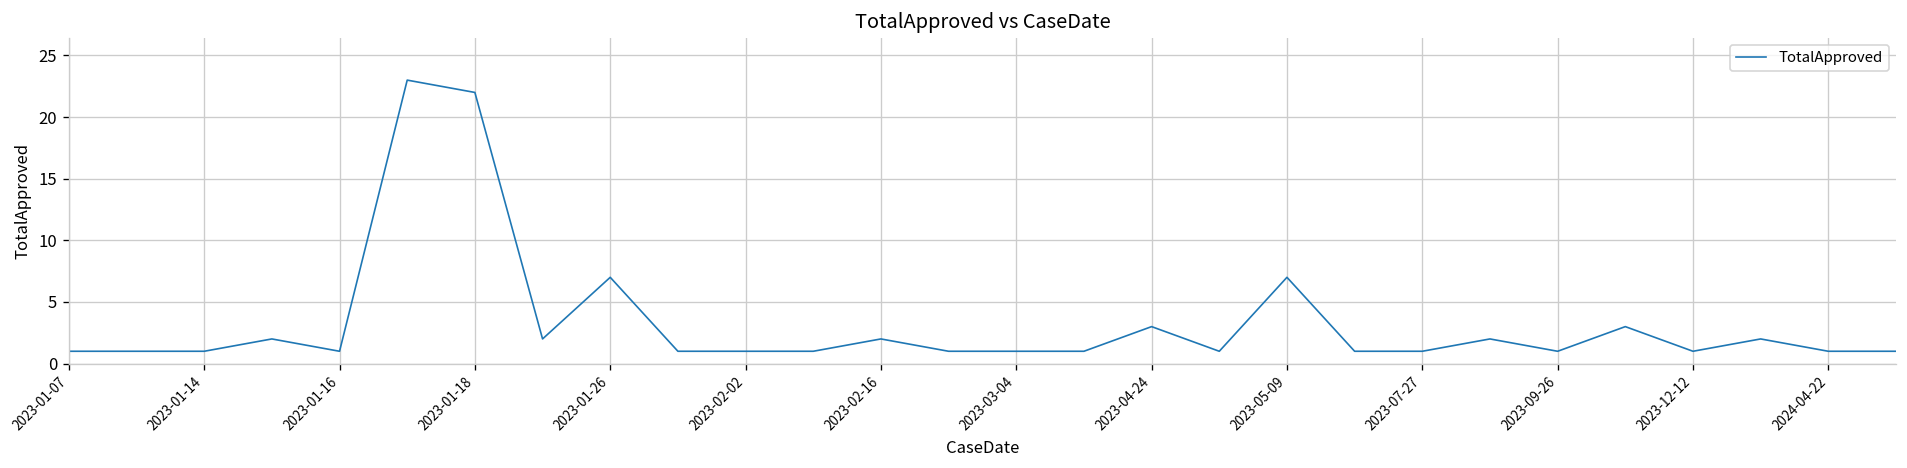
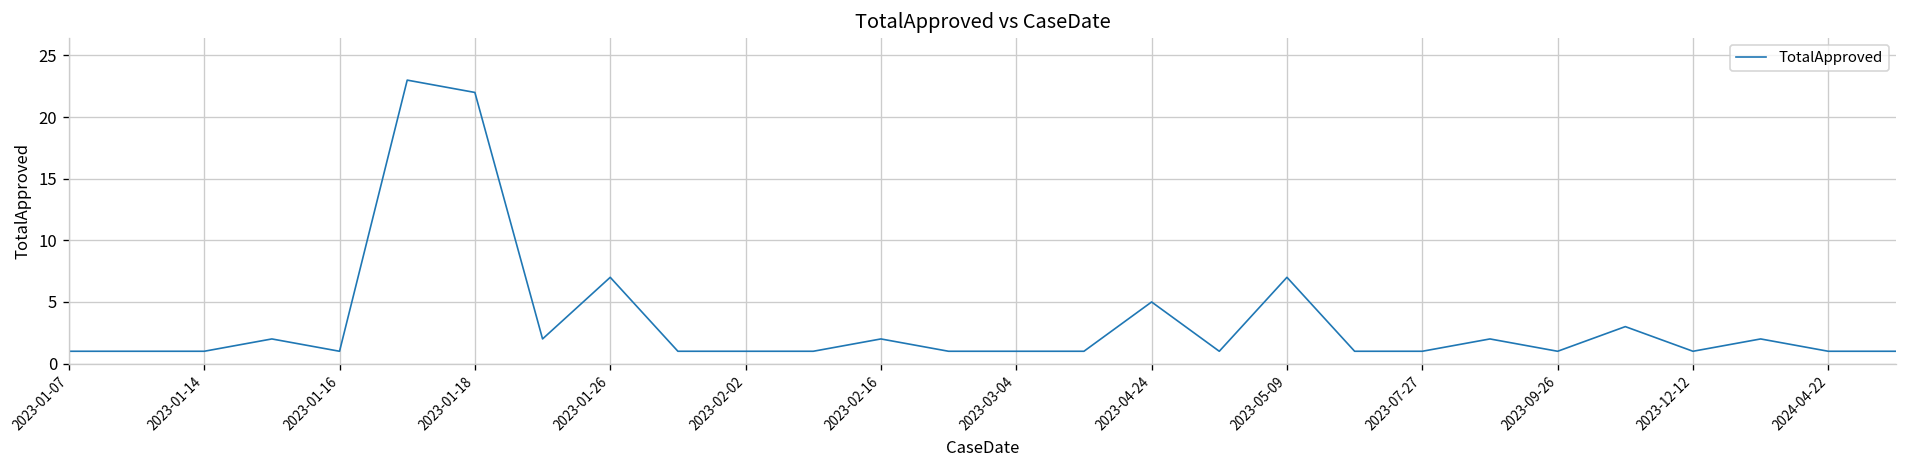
  {
    "2023-01-07": 1,
    "2023-01-14": 1,
    "2023-01-16": 1,
    "2023-01-18": 22,
    "2023-01-26": 7,
    "2023-02-02": 1,
    "2023-02-16": 2,
    "2023-03-04": 1,
-   "2023-04-24": 3,
+   "2023-04-24": 5,
    "2023-05-09": 7,
    "2023-07-27": 1,
    "2023-09-26": 1,
    "2023-12-12": 1,
    "2024-04-22": 1
  }
